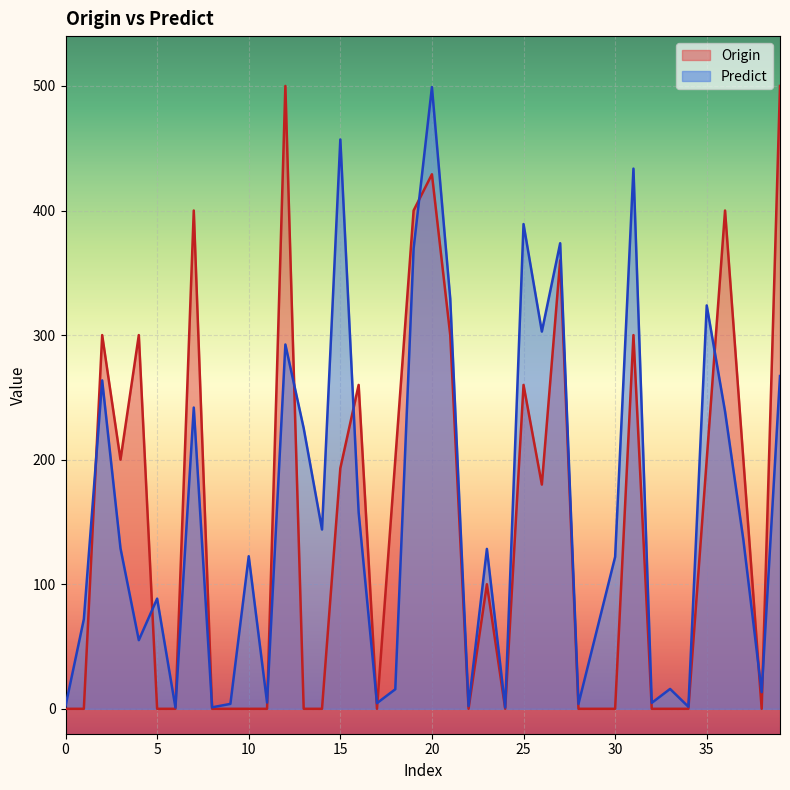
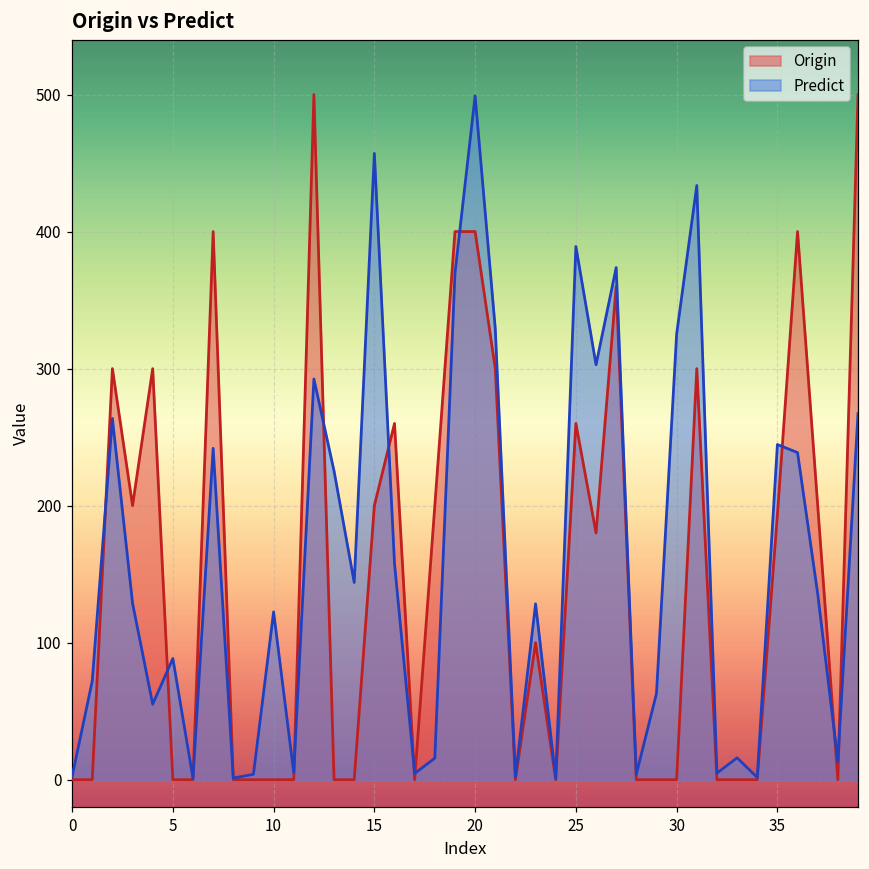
  {
    "Origin": {
      "0": 0,
      "5": 0,
      "10": 0,
-     "15": 193,
-     "20": 429,
+     "15": 200,
+     "20": 400,
      "25": 260,
      "30": 0,
-     "35": 200
+     "35": 193
    },
    "Predict": {
      "0": 2,
      "5": 88,
      "10": 122,
      "15": 457,
      "20": 499,
      "25": 389,
-     "30": 122,
-     "35": 324
+     "30": 325,
+     "35": 245
    }
  }
